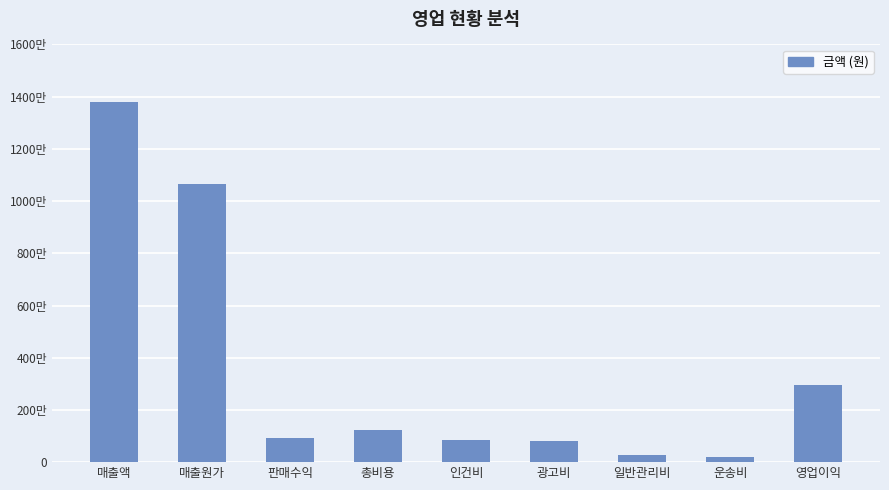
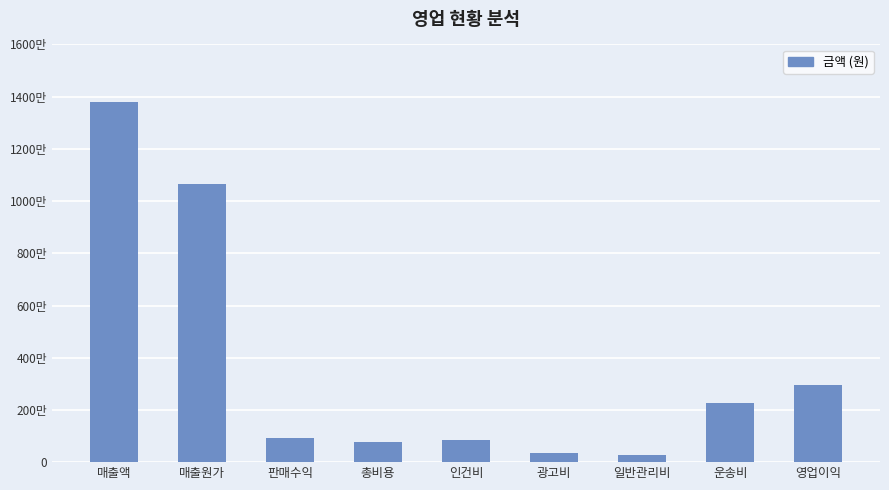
  {
    "매출액": "1380만",
    "매출원가": "1060만",
    "판매수익": "90만",
-   "총비용": "120만",
+   "총비용": "80만",
    "인건비": "90만",
-   "광고비": "80만",
+   "광고비": "30만",
    "일반관리비": "30만",
-   "운송비": "20만",
+   "운송비": "230만",
    "영업이익": "300만"
  }
